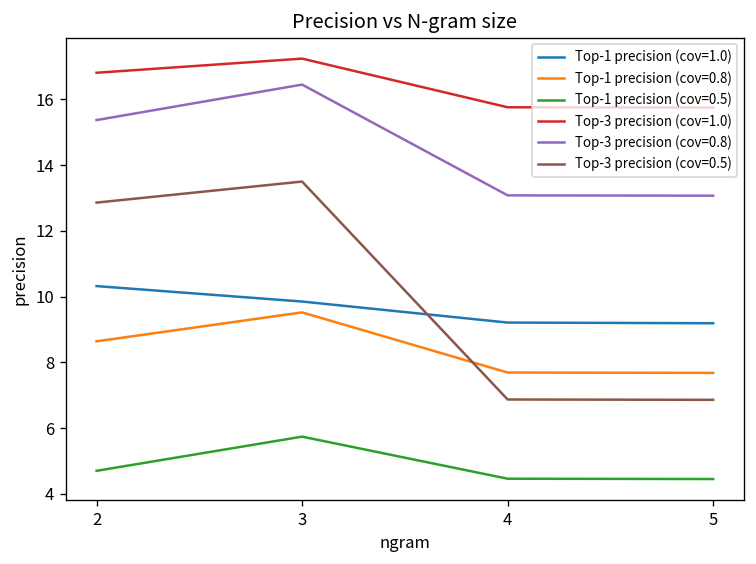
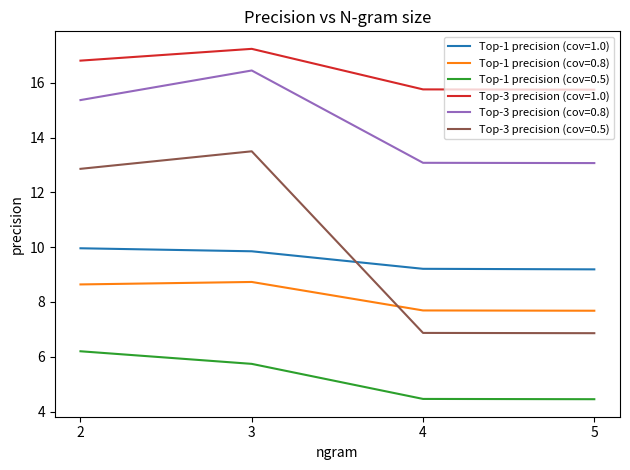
  {
    "Top-1 precision (cov=1.0)": {
-     "2": 10.3,
+     "2": 10.0,
      "3": 9.9,
      "4": 9.2,
      "5": 9.2
    },
    "Top-1 precision (cov=0.8)": {
      "2": 8.6,
-     "3": 9.5,
+     "3": 8.7,
      "4": 7.7,
      "5": 7.7
    },
    "Top-1 precision (cov=0.5)": {
-     "2": 4.7,
+     "2": 6.2,
      "3": 5.7,
      "4": 4.5,
      "5": 4.5
    },
    "Top-3 precision (cov=1.0)": {
      "2": 16.8,
      "3": 17.2,
      "4": 15.8
    },
    "Top-3 precision (cov=0.8)": {
      "2": 15.4,
      "3": 16.5,
      "4": 13.1,
      "5": 13.1
    },
    "Top-3 precision (cov=0.5)": {
      "2": 12.9,
      "3": 13.5,
      "4": 6.9,
      "5": 6.9
    }
  }
